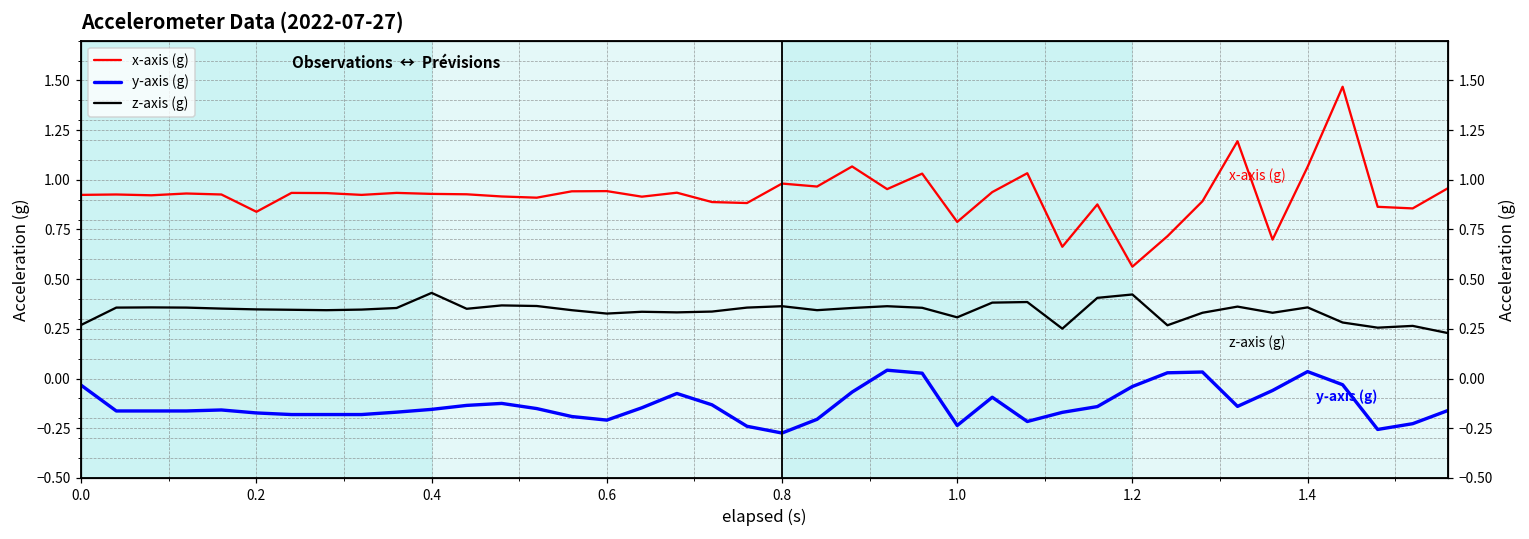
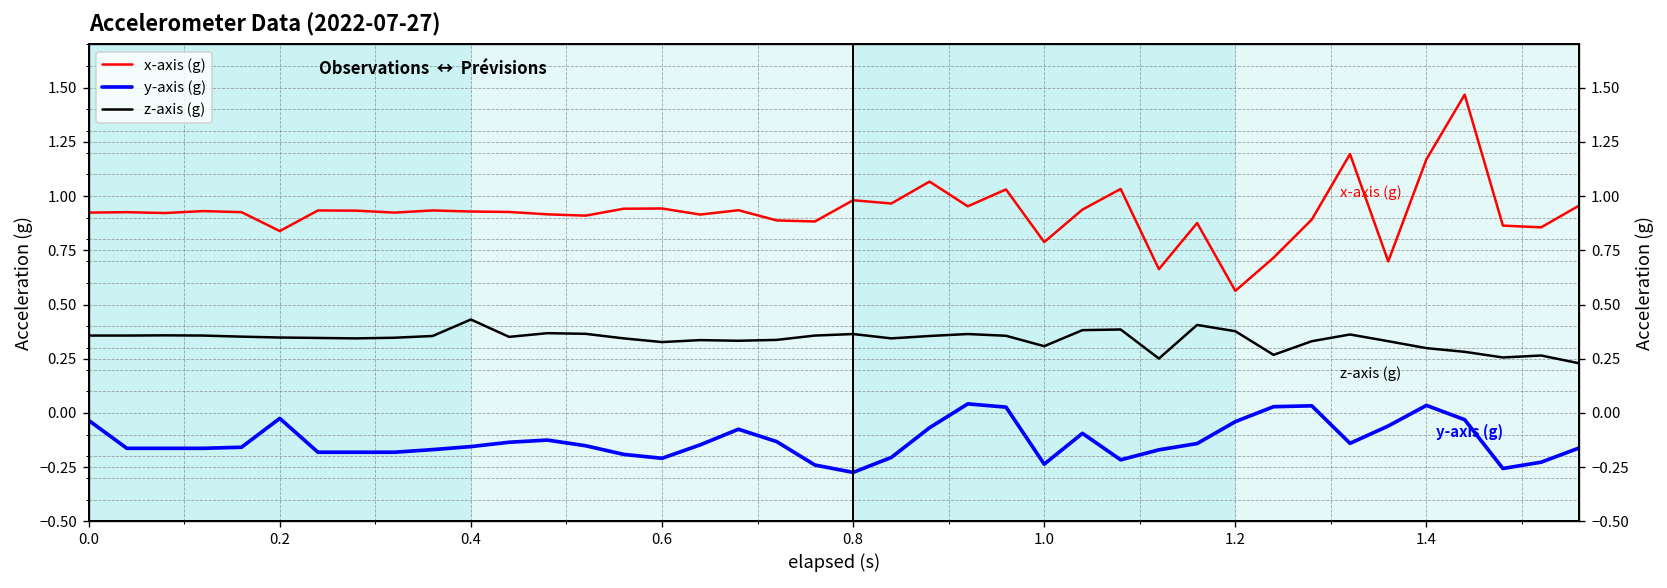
  {
    "x-axis (g)": {
      "0.0": 0.92,
      "0.2": 0.84,
      "0.4": 0.93,
      "0.6": 0.94,
      "0.8": 0.98,
      "1.0": 0.79,
      "1.2": 0.56,
-     "1.4": 1.07
+     "1.4": 1.17
    },
    "y-axis (g)": {
      "0.0": -0.03,
-     "0.2": -0.17,
+     "0.2": -0.03,
      "0.4": -0.16,
      "0.6": -0.21,
      "0.8": -0.27,
      "1.0": -0.24,
      "1.2": -0.04,
      "1.4": 0.04
    },
    "z-axis (g)": {
-     "0.0": 0.27,
+     "0.0": 0.36,
      "0.2": 0.35,
      "0.4": 0.43,
      "0.6": 0.33,
      "0.8": 0.36,
      "1.0": 0.31,
-     "1.2": 0.42,
-     "1.4": 0.36
+     "1.2": 0.38,
+     "1.4": 0.30
    }
  }
